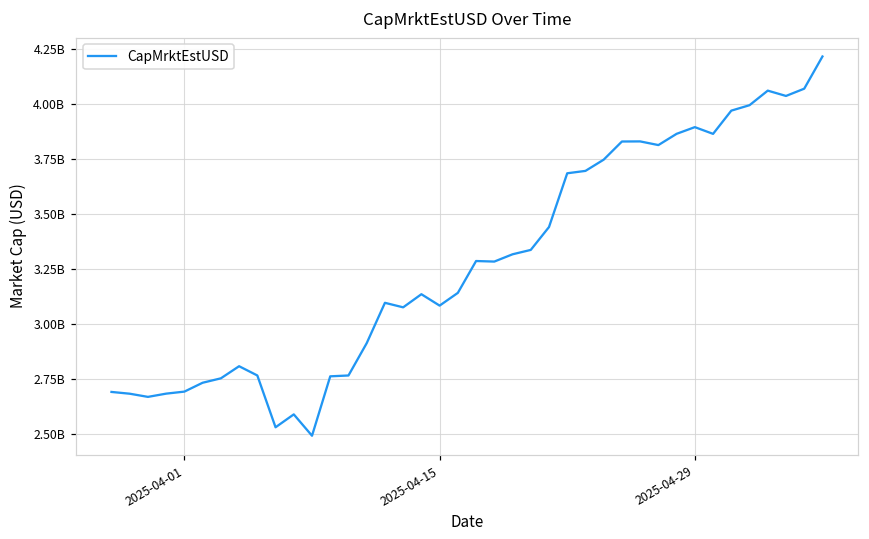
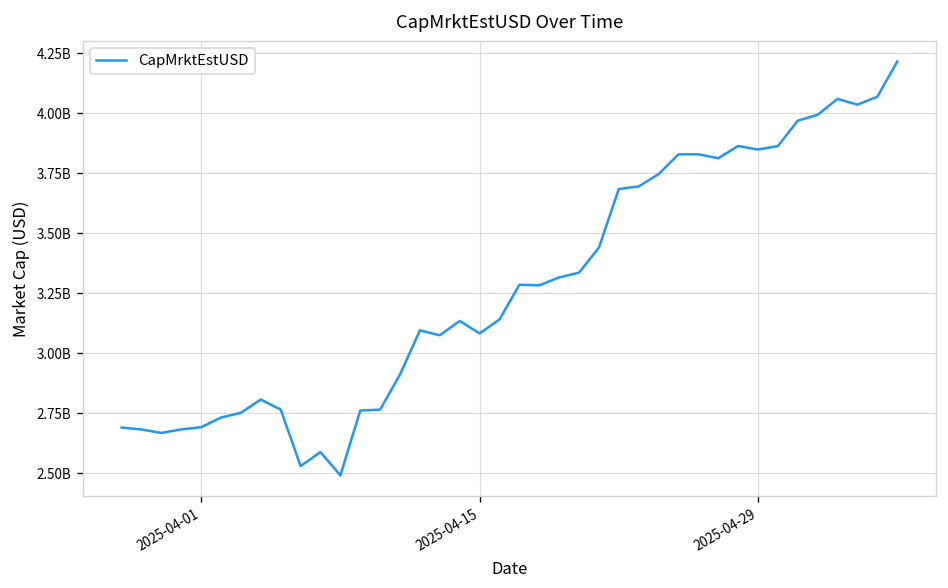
  {
    "2025-04-01": 2690000000,
    "2025-04-15": 3080000000,
-   "2025-04-29": 3890000000
+   "2025-04-29": 3850000000
  }
